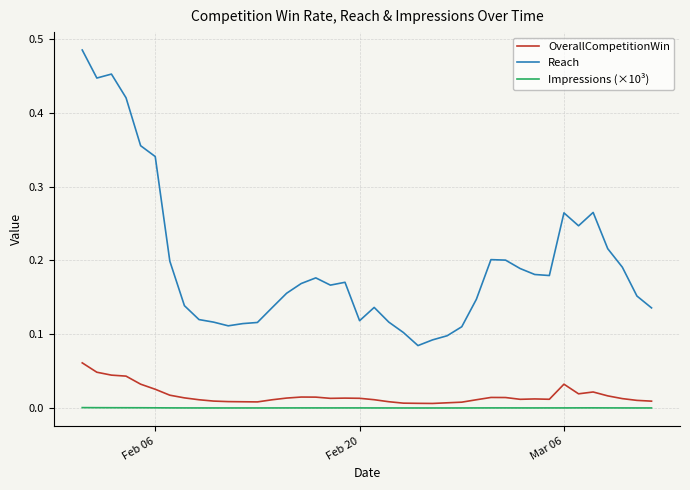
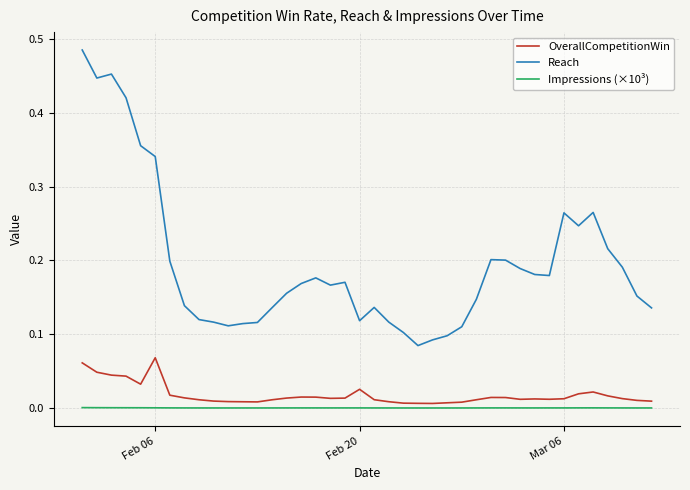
  {
    "OverallCompetitionWin": {
-     "Feb 06": 0.03,
-     "Feb 20": 0.01,
-     "Mar 06": 0.03
+     "Feb 06": 0.07,
+     "Feb 20": 0.03,
+     "Mar 06": 0.01
    },
    "Reach": {
      "Feb 06": 0.34,
      "Feb 20": 0.12,
      "Mar 06": 0.26
    },
    "Impressions (×10³)": {
      "Feb 06": 0.00,
      "Feb 20": 0.00,
      "Mar 06": 0.00
    }
  }
